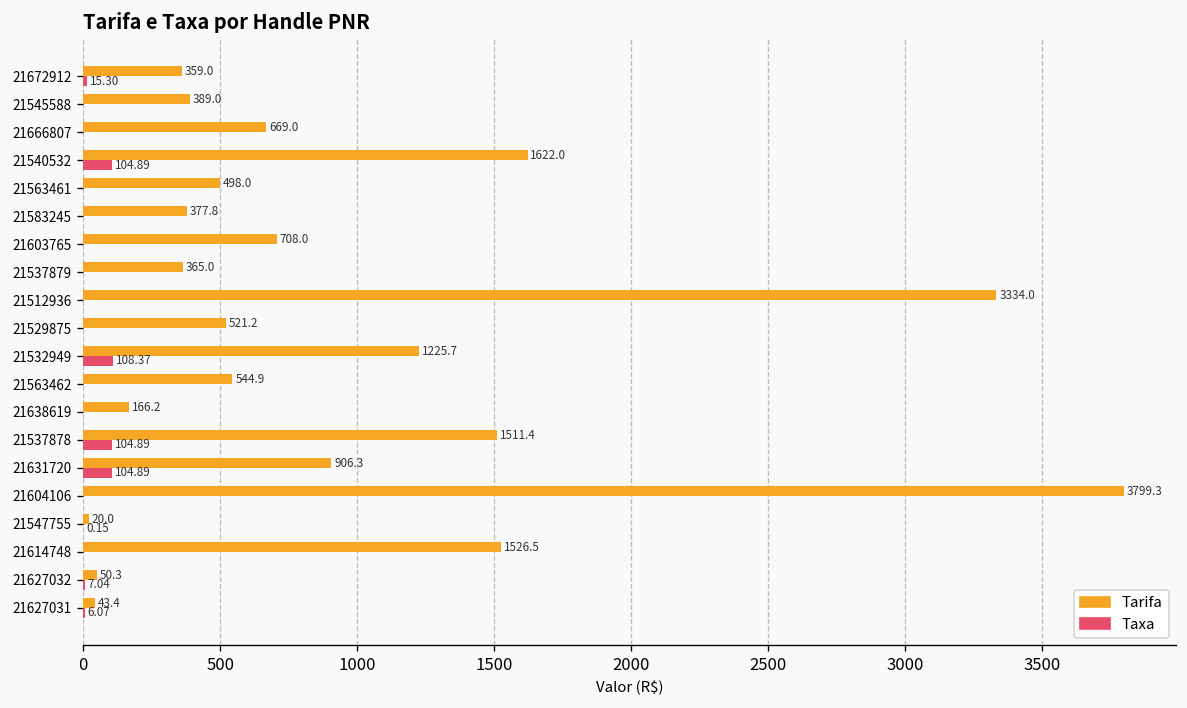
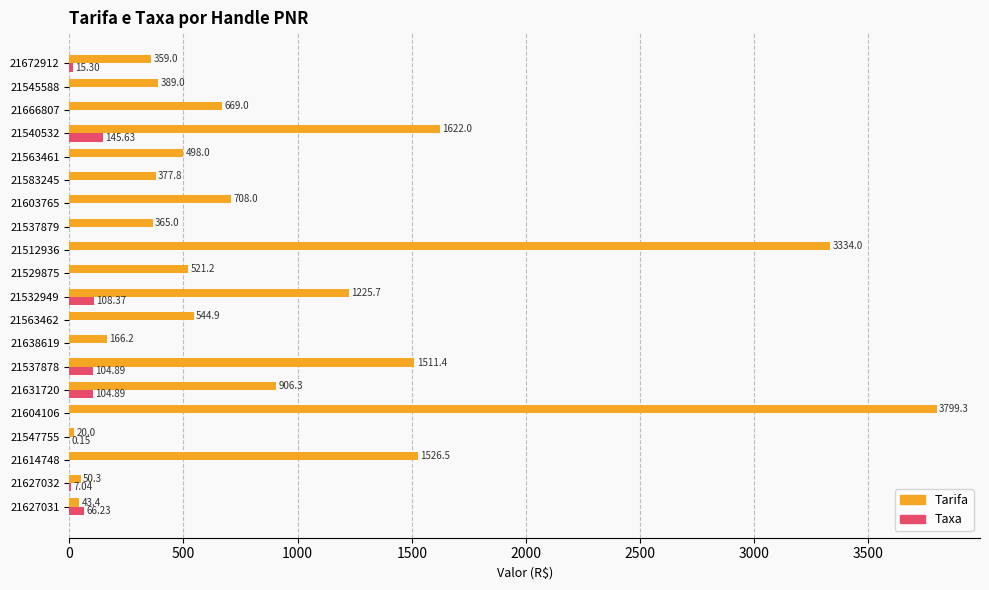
  {
    "Tarifa": {
      "21672912": 359.0,
      "21545588": 389.0,
      "21666807": 669.0,
      "21540532": 1622.0,
      "21563461": 498.0,
      "21583245": 377.8,
      "21603765": 708.0,
      "21537879": 365.0,
      "21512936": 3334.0,
      "21529875": 521.2,
      "21532949": 1225.7,
      "21563462": 544.9,
      "21638619": 166.2,
      "21537878": 1511.4,
      "21631720": 906.3,
      "21604106": 3799.3,
      "21547755": 20.0,
      "21614748": 1526.5,
      "21627032": 50.3,
      "21627031": 43.4
    },
    "Taxa": {
      "21672912": 15.30,
-     "21540532": 104.89,
+     "21540532": 145.63,
      "21532949": 108.37,
      "21537878": 104.89,
      "21631720": 104.89,
      "21547755": 0.15,
      "21627032": 7.04,
-     "21627031": 6.07
+     "21627031": 66.23
    }
  }
